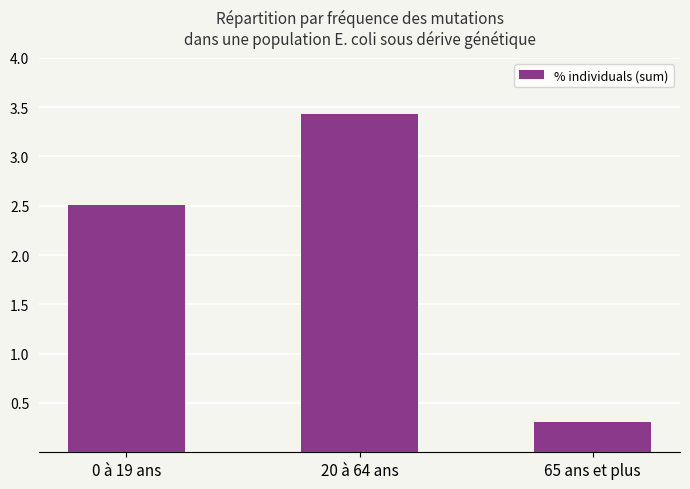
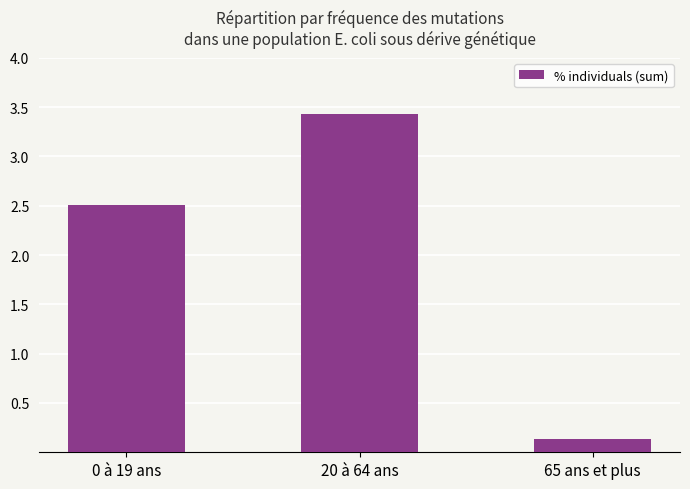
  {
    "0 à 19 ans": 2.5,
    "20 à 64 ans": 3.4,
-   "65 ans et plus": 0.3
+   "65 ans et plus": 0.1
  }
